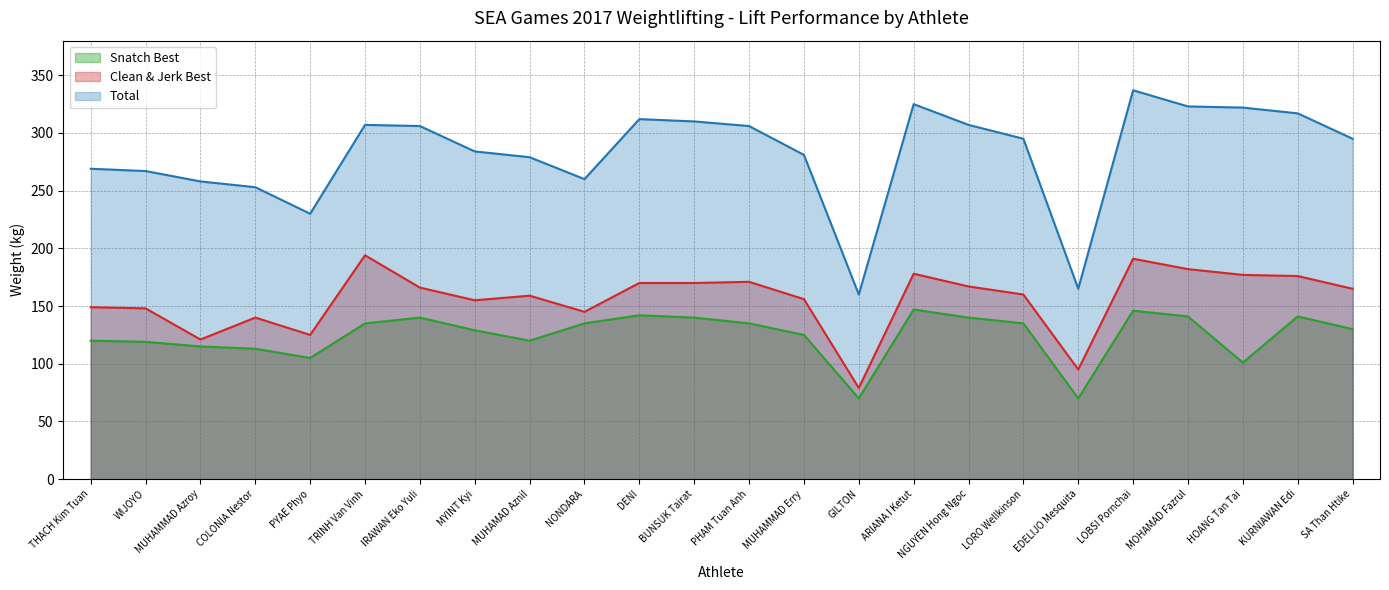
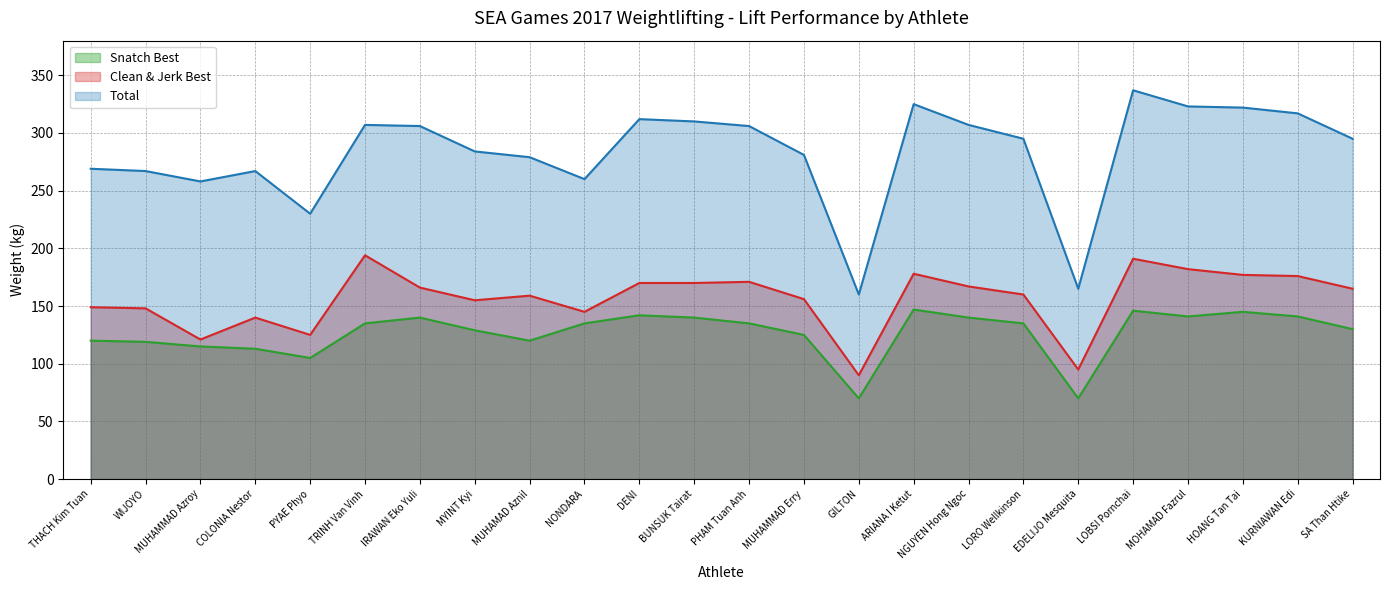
  {
    "Snatch Best": {
      "THACH Kim Tuan": 120,
      "WIJOYO": 119,
      "MUHAMMAD Azroy": 115,
      "COLONIA Nestor": 113,
      "PYAE Phyo": 105,
      "TRINH Van Vinh": 135,
      "IRAWAN Eko Yuli": 140,
      "MYINT Kyi": 129,
      "MUHAMAD Aznil": 120,
      "NONDARA": 135,
      "DENI": 142,
      "BUNSUK Tairat": 140,
      "PHAM Tuan Anh": 135,
      "MUHAMMAD Erry": 125,
      "GILTON": 70,
      "ARIANA I Ketut": 147,
      "NGUYEN Hong Ngoc": 140,
      "LORO Wellkinson": 135,
      "EDELIJO Mesquita": 70,
      "LOBSI Pornchai": 146,
      "MOHAMAD Fazrul": 141,
-     "HOANG Tan Tai": 101,
+     "HOANG Tan Tai": 145,
      "KURNIAWAN Edi": 141,
      "SA Than Htike": 130
    },
    "Clean & Jerk Best": {
      "THACH Kim Tuan": 149,
      "WIJOYO": 148,
      "MUHAMMAD Azroy": 121,
      "COLONIA Nestor": 140,
      "PYAE Phyo": 125,
      "TRINH Van Vinh": 194,
      "IRAWAN Eko Yuli": 166,
      "MYINT Kyi": 155,
      "MUHAMAD Aznil": 159,
      "NONDARA": 145,
      "DENI": 170,
      "BUNSUK Tairat": 170,
      "PHAM Tuan Anh": 171,
      "MUHAMMAD Erry": 156,
-     "GILTON": 79,
+     "GILTON": 90,
      "ARIANA I Ketut": 178,
      "NGUYEN Hong Ngoc": 167,
      "LORO Wellkinson": 160,
      "EDELIJO Mesquita": 95,
      "LOBSI Pornchai": 191,
      "MOHAMAD Fazrul": 182,
      "HOANG Tan Tai": 177,
      "KURNIAWAN Edi": 176,
      "SA Than Htike": 165
    },
    "Total": {
      "THACH Kim Tuan": 269,
      "WIJOYO": 267,
      "MUHAMMAD Azroy": 258,
-     "COLONIA Nestor": 253,
+     "COLONIA Nestor": 267,
      "PYAE Phyo": 230,
      "TRINH Van Vinh": 307,
      "IRAWAN Eko Yuli": 306,
      "MYINT Kyi": 284,
      "MUHAMAD Aznil": 279,
      "NONDARA": 260,
      "DENI": 312,
      "BUNSUK Tairat": 310,
      "PHAM Tuan Anh": 306,
      "MUHAMMAD Erry": 281,
      "GILTON": 160,
      "ARIANA I Ketut": 325,
      "NGUYEN Hong Ngoc": 307,
      "LORO Wellkinson": 295,
      "EDELIJO Mesquita": 165,
      "LOBSI Pornchai": 337,
      "MOHAMAD Fazrul": 323,
      "HOANG Tan Tai": 322,
      "KURNIAWAN Edi": 317,
      "SA Than Htike": 295
    }
  }
